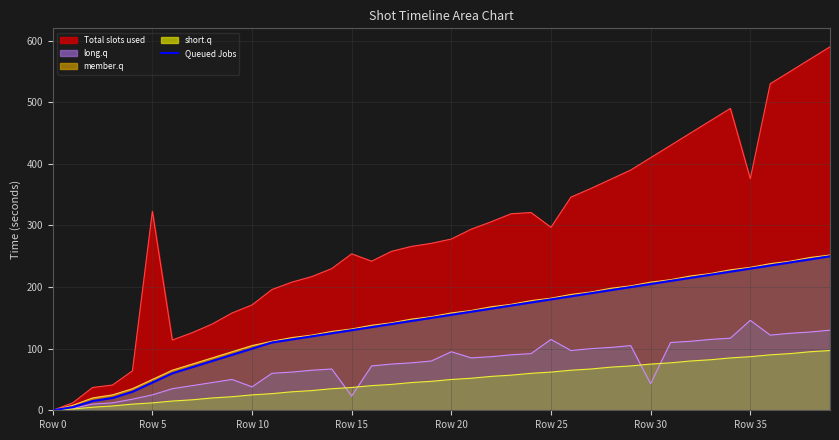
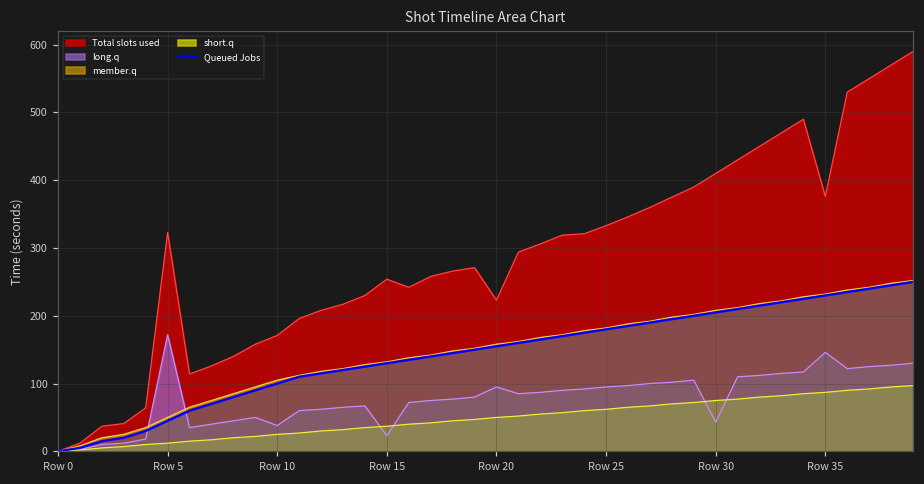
  {
    "Total slots used": {
      "Row 5": 320,
      "Row 10": 170,
      "Row 15": 250,
-     "Row 20": 280,
-     "Row 25": 300,
+     "Row 20": 220,
+     "Row 25": 330,
      "Row 30": 410,
      "Row 35": 380
    },
    "long.q": {
-     "Row 5": 30,
+     "Row 5": 170,
      "Row 10": 40,
      "Row 15": 20,
      "Row 20": 100,
-     "Row 25": 120,
+     "Row 25": 100,
      "Row 30": 40,
      "Row 35": 150
    },
    "Queued Jobs": {
      "Row 5": 50,
      "Row 10": 100
    }
  }
